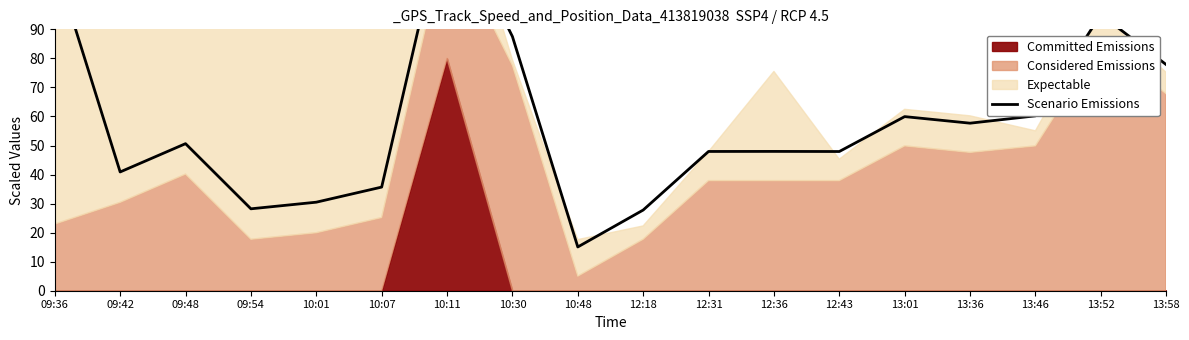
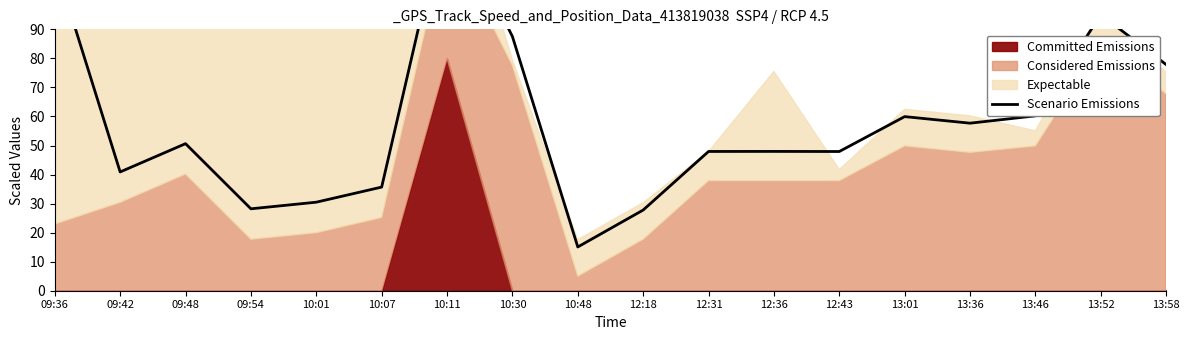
  {
    "Committed Emissions": {
      "09:36": 0,
      "09:42": 0,
      "09:48": 0,
      "09:54": 0,
      "10:01": 0,
      "10:07": 0,
      "10:11": 80,
      "10:30": 0,
      "10:48": 0,
      "12:18": 0,
      "12:31": 0,
      "12:36": 0,
      "12:43": 0,
      "13:01": 0,
      "13:36": 0,
      "13:46": 0,
      "13:52": 0,
      "13:58": 0
    },
    "Scenario Emissions": {
      "09:42": 41,
      "09:48": 51,
      "09:54": 28,
      "10:01": 30,
      "10:07": 36,
      "10:30": 88,
      "10:48": 15,
      "12:18": 28,
      "12:36": 48,
      "12:43": 48,
      "13:01": 60,
      "13:36": 58,
      "13:58": 78
    },
    "Considered Emissions": {
      "09:36": 23,
      "09:42": 30,
      "09:48": 40,
      "09:54": 18,
      "10:01": 20,
      "10:07": 25,
      "10:30": 78,
      "10:48": 5,
      "12:18": 18,
      "12:31": 38,
      "12:36": 38,
      "12:43": 38,
      "13:01": 50,
      "13:36": 48,
      "13:46": 50,
      "13:58": 68
    },
    "Expectable": {
      "10:30": 2,
      "10:48": 13,
-     "12:18": 5,
+     "12:18": 13,
      "12:36": 38,
-     "12:43": 7,
+     "12:43": 4,
      "13:01": 13,
      "13:36": 13,
      "13:46": 5,
      "13:58": 7
    }
  }
